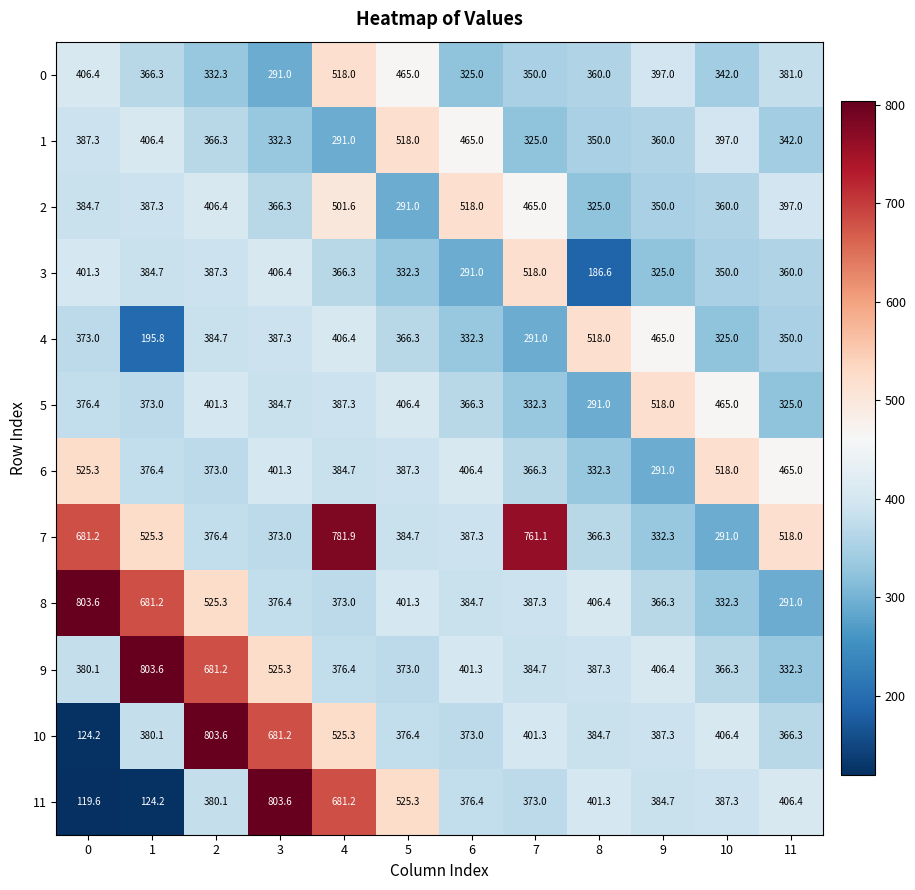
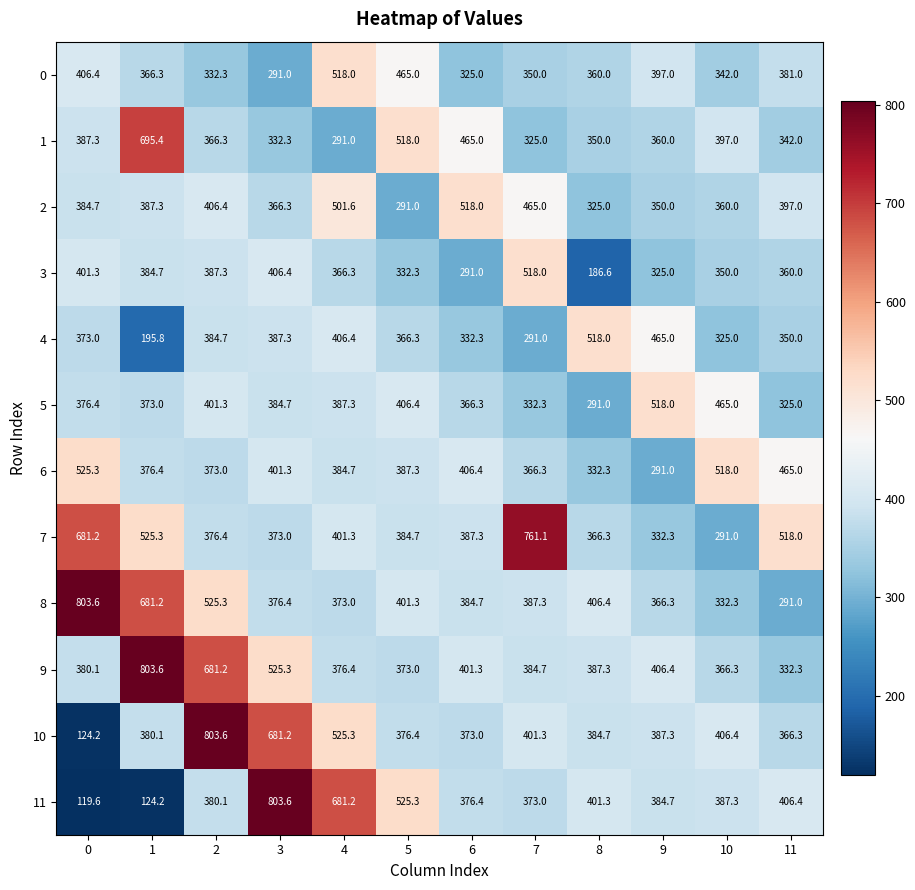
  {
    "0": {
      "0": 406.4,
      "1": 366.3,
      "2": 332.3,
      "3": 291.0,
      "4": 518.0,
      "5": 465.0,
      "6": 325.0,
      "7": 350.0,
      "8": 360.0,
      "9": 397.0,
      "10": 342.0,
      "11": 381.0
    },
    "1": {
      "0": 387.3,
-     "1": 406.4,
+     "1": 695.4,
      "2": 366.3,
      "3": 332.3,
      "4": 291.0,
      "5": 518.0,
      "6": 465.0,
      "7": 325.0,
      "8": 350.0,
      "9": 360.0,
      "10": 397.0,
      "11": 342.0
    },
    "2": {
      "0": 384.7,
      "1": 387.3,
      "2": 406.4,
      "3": 366.3,
      "4": 501.6,
      "5": 291.0,
      "6": 518.0,
      "7": 465.0,
      "8": 325.0,
      "9": 350.0,
      "10": 360.0,
      "11": 397.0
    },
    "3": {
      "0": 401.3,
      "1": 384.7,
      "2": 387.3,
      "3": 406.4,
      "4": 366.3,
      "5": 332.3,
      "6": 291.0,
      "7": 518.0,
      "8": 186.6,
      "9": 325.0,
      "10": 350.0,
      "11": 360.0
    },
    "4": {
      "0": 373.0,
      "1": 195.8,
      "2": 384.7,
      "3": 387.3,
      "4": 406.4,
      "5": 366.3,
      "6": 332.3,
      "7": 291.0,
      "8": 518.0,
      "9": 465.0,
      "10": 325.0,
      "11": 350.0
    },
    "5": {
      "0": 376.4,
      "1": 373.0,
      "2": 401.3,
      "3": 384.7,
      "4": 387.3,
      "5": 406.4,
      "6": 366.3,
      "7": 332.3,
      "8": 291.0,
      "9": 518.0,
      "10": 465.0,
      "11": 325.0
    },
    "6": {
      "0": 525.3,
      "1": 376.4,
      "2": 373.0,
      "3": 401.3,
      "4": 384.7,
      "5": 387.3,
      "6": 406.4,
      "7": 366.3,
      "8": 332.3,
      "9": 291.0,
      "10": 518.0,
      "11": 465.0
    },
    "7": {
      "0": 681.2,
      "1": 525.3,
      "2": 376.4,
      "3": 373.0,
-     "4": 781.9,
+     "4": 401.3,
      "5": 384.7,
      "6": 387.3,
      "7": 761.1,
      "8": 366.3,
      "9": 332.3,
      "10": 291.0,
      "11": 518.0
    },
    "8": {
      "0": 803.6,
      "1": 681.2,
      "2": 525.3,
      "3": 376.4,
      "4": 373.0,
      "5": 401.3,
      "6": 384.7,
      "7": 387.3,
      "8": 406.4,
      "9": 366.3,
      "10": 332.3,
      "11": 291.0
    },
    "9": {
      "0": 380.1,
      "1": 803.6,
      "2": 681.2,
      "3": 525.3,
      "4": 376.4,
      "5": 373.0,
      "6": 401.3,
      "7": 384.7,
      "8": 387.3,
      "9": 406.4,
      "10": 366.3,
      "11": 332.3
    },
    "10": {
      "0": 124.2,
      "1": 380.1,
      "2": 803.6,
      "3": 681.2,
      "4": 525.3,
      "5": 376.4,
      "6": 373.0,
      "7": 401.3,
      "8": 384.7,
      "9": 387.3,
      "10": 406.4,
      "11": 366.3
    },
    "11": {
      "0": 119.6,
      "1": 124.2,
      "2": 380.1,
      "3": 803.6,
      "4": 681.2,
      "5": 525.3,
      "6": 376.4,
      "7": 373.0,
      "8": 401.3,
      "9": 384.7,
      "10": 387.3,
      "11": 406.4
    }
  }
